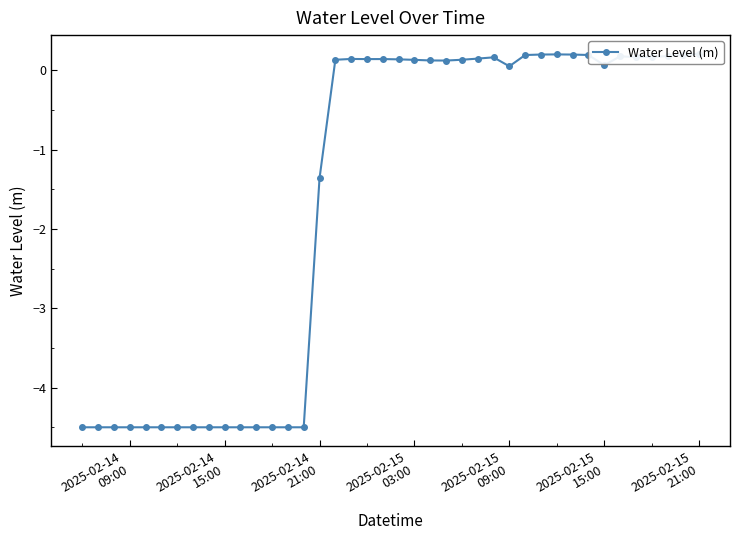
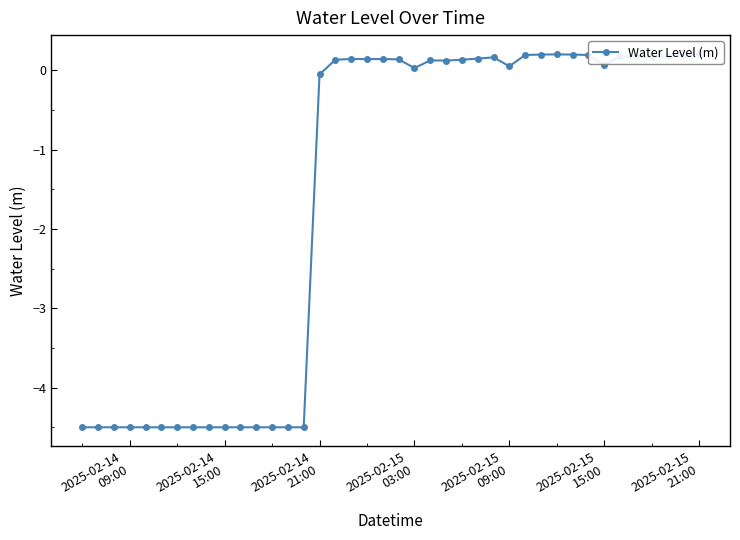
  {
    "2025-02-14 09:00": -4.5,
    "2025-02-14 15:00": -4.5,
-   "2025-02-14 21:00": -1.4,
-   "2025-02-15 03:00": 0.1,
+   "2025-02-14 21:00": -0.1,
+   "2025-02-15 03:00": 0.0,
    "2025-02-15 09:00": 0.1,
    "2025-02-15 15:00": 0.1
  }
